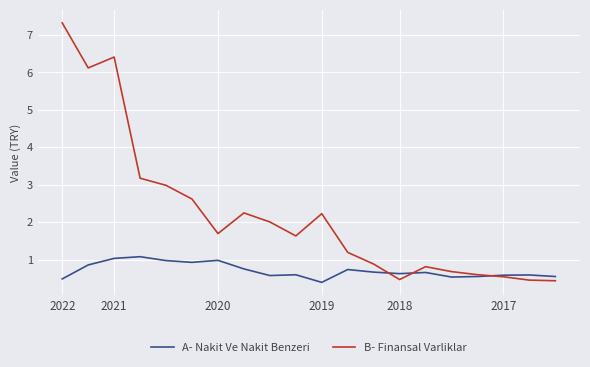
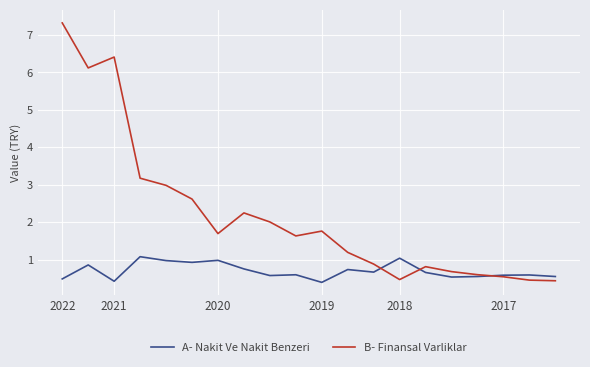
  {
    "A- Nakit Ve Nakit Benzeri": {
      "2022": 0.5,
-     "2021": 1.0,
+     "2021": 0.4,
      "2020": 1.0,
      "2019": 0.4,
-     "2018": 0.6
+     "2018": 1.0
    },
    "B- Finansal Varliklar": {
      "2022": 7.3,
      "2021": 6.4,
      "2020": 1.7,
-     "2019": 2.2,
+     "2019": 1.8,
      "2018": 0.5
    }
  }
